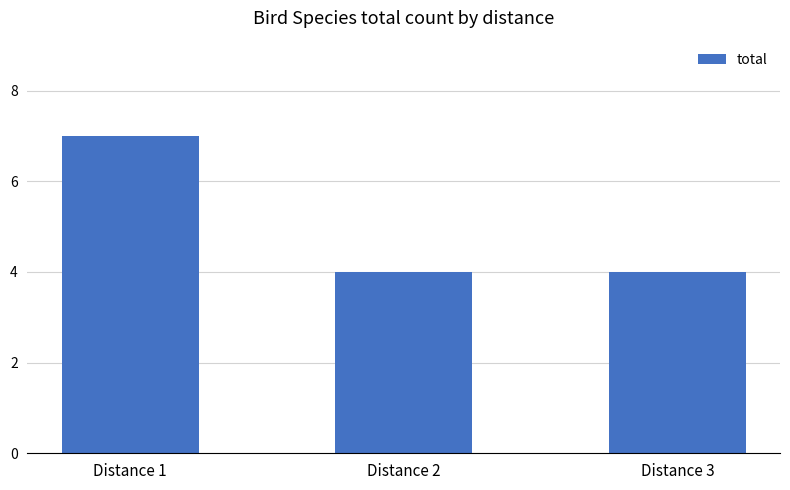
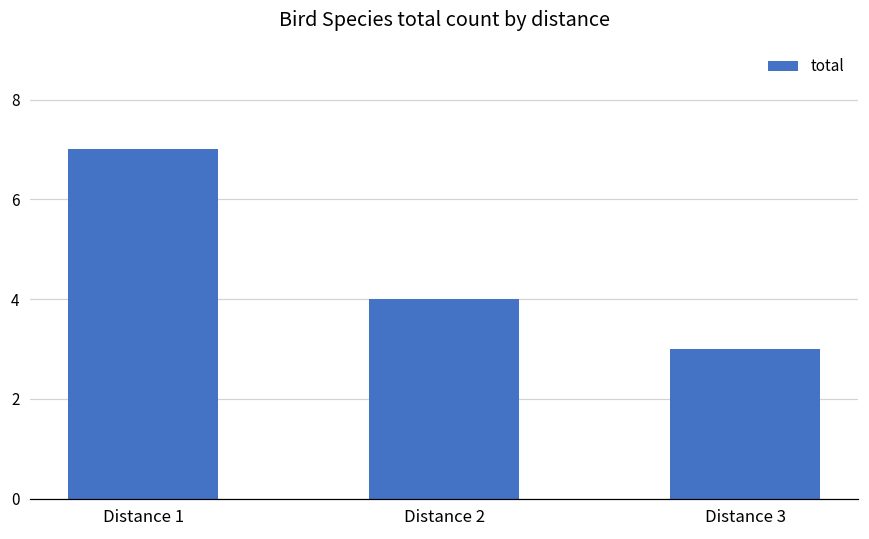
  {
    "Distance 1": 7,
    "Distance 2": 4,
-   "Distance 3": 4
+   "Distance 3": 3
  }
